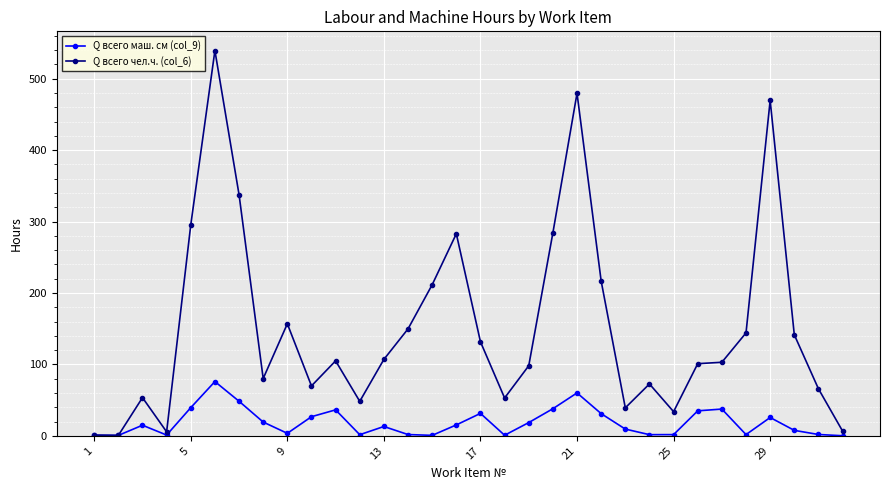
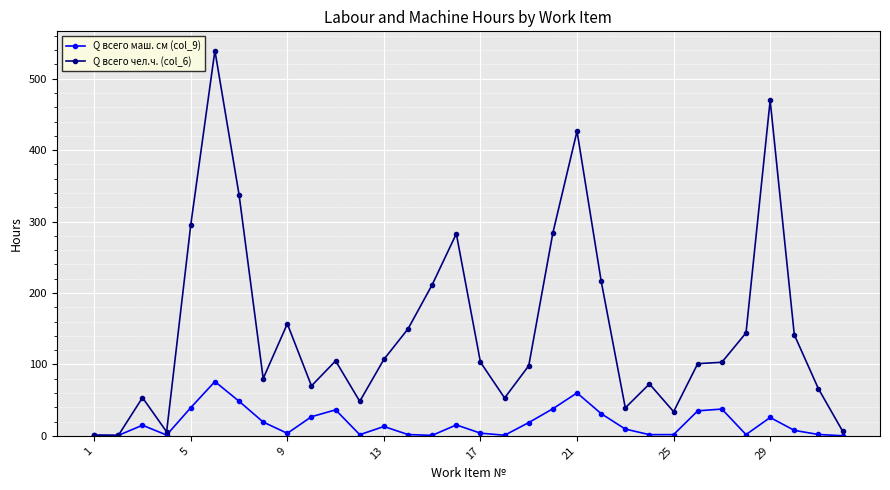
  {
    "Q всего маш. см (col_9)": {
      "5": 40,
      "9": 0,
      "13": 10,
-     "17": 30,
+     "17": 0,
      "21": 60,
      "25": 0,
      "29": 30
    },
    "Q всего чел.ч. (col_6)": {
      "5": 300,
      "9": 160,
      "13": 110,
-     "17": 130,
-     "21": 480,
+     "17": 100,
+     "21": 430,
      "25": 30,
      "29": 470
    }
  }
